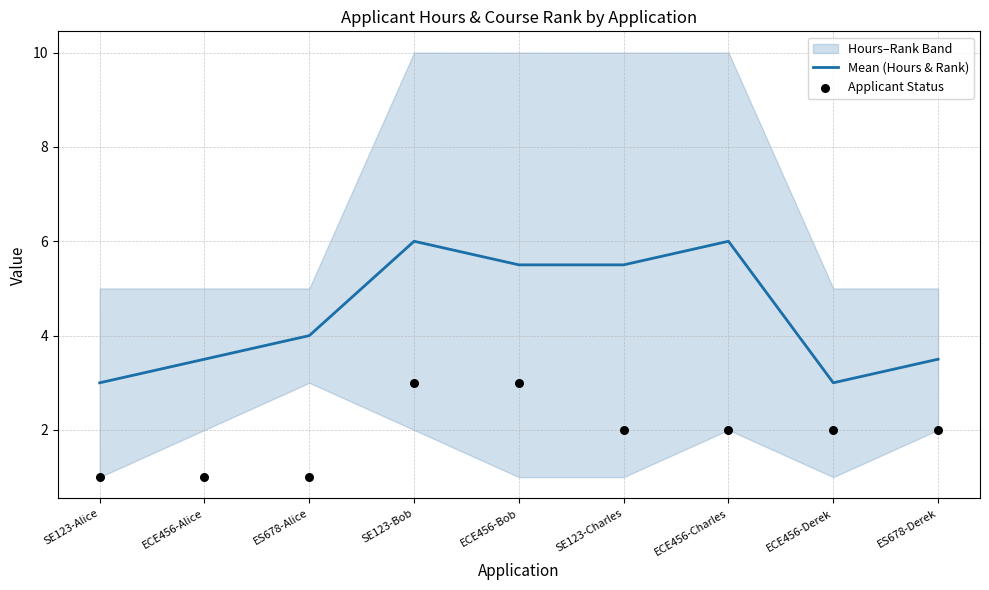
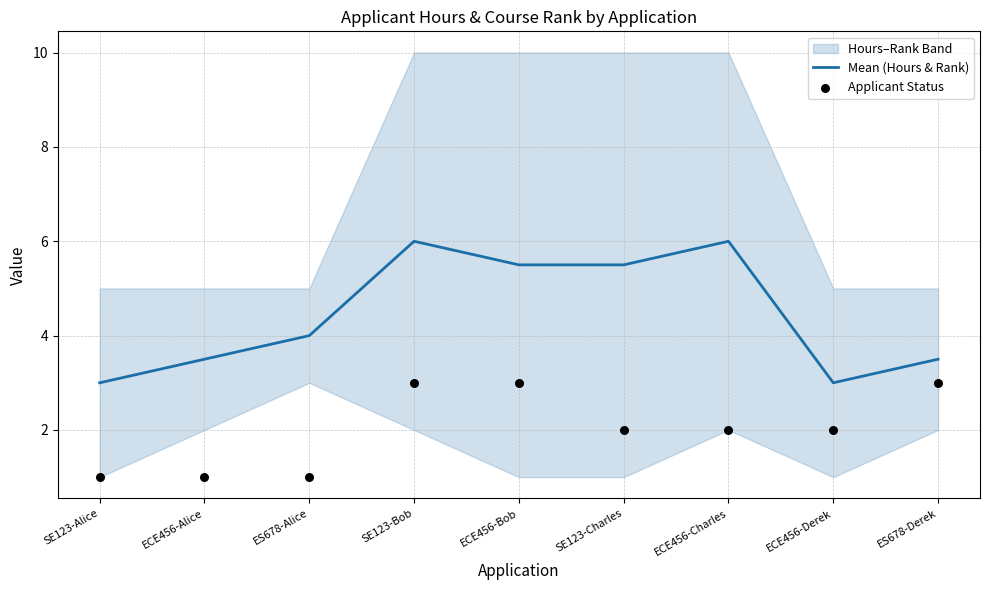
  {
    "Applicant Status": {
-     "ES678-Derek": 2
+     "ES678-Derek": 3
    }
  }
